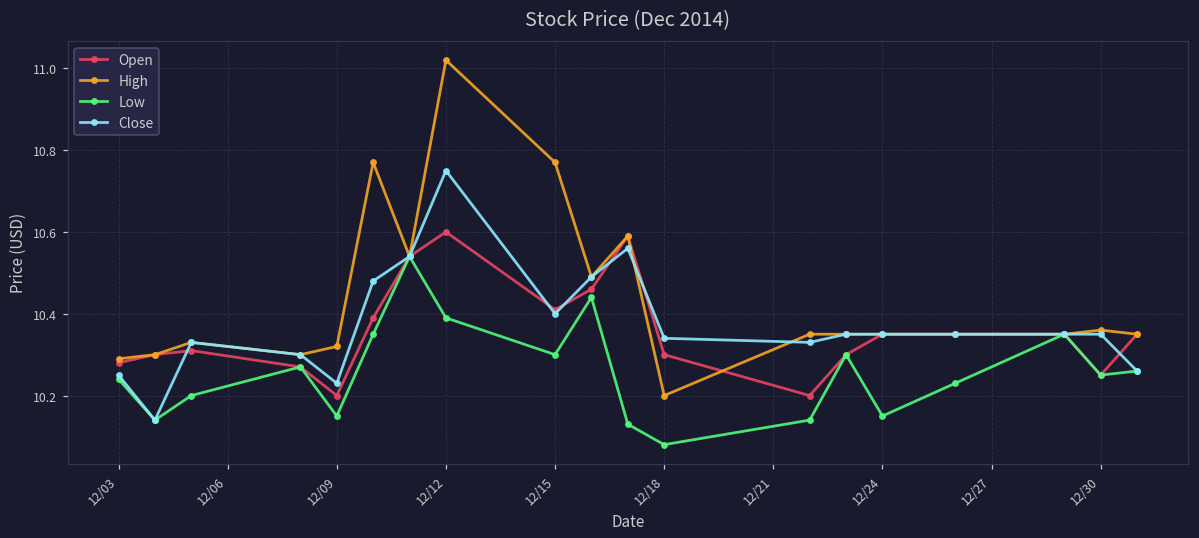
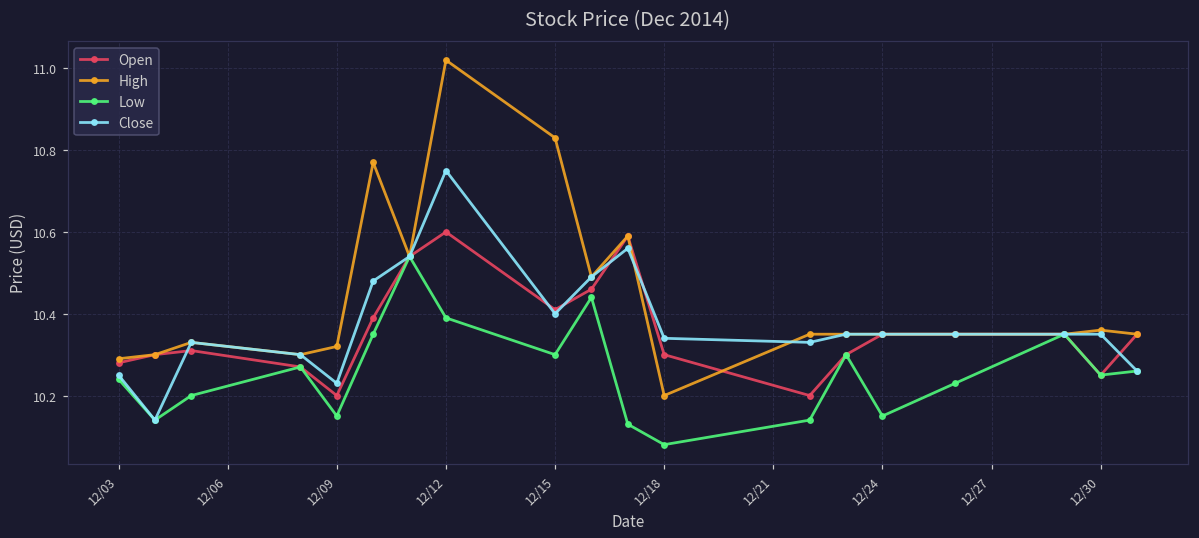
  {
    "Open": {
      "12/03": 10.28,
      "12/09": 10.20,
      "12/12": 10.60,
      "12/15": 10.41,
      "12/18": 10.30
    },
    "High": {
      "12/03": 10.29,
      "12/09": 10.32,
      "12/12": 11.02,
-     "12/15": 10.77,
+     "12/15": 10.83,
      "12/18": 10.20,
      "12/30": 10.36
    },
    "Low": {
      "12/03": 10.24,
      "12/09": 10.15,
      "12/12": 10.39,
      "12/15": 10.30,
      "12/18": 10.08,
      "12/24": 10.15
    },
    "Close": {
      "12/03": 10.25,
      "12/09": 10.23,
      "12/12": 10.75,
      "12/15": 10.40,
      "12/18": 10.34,
      "12/30": 10.35
    }
  }
